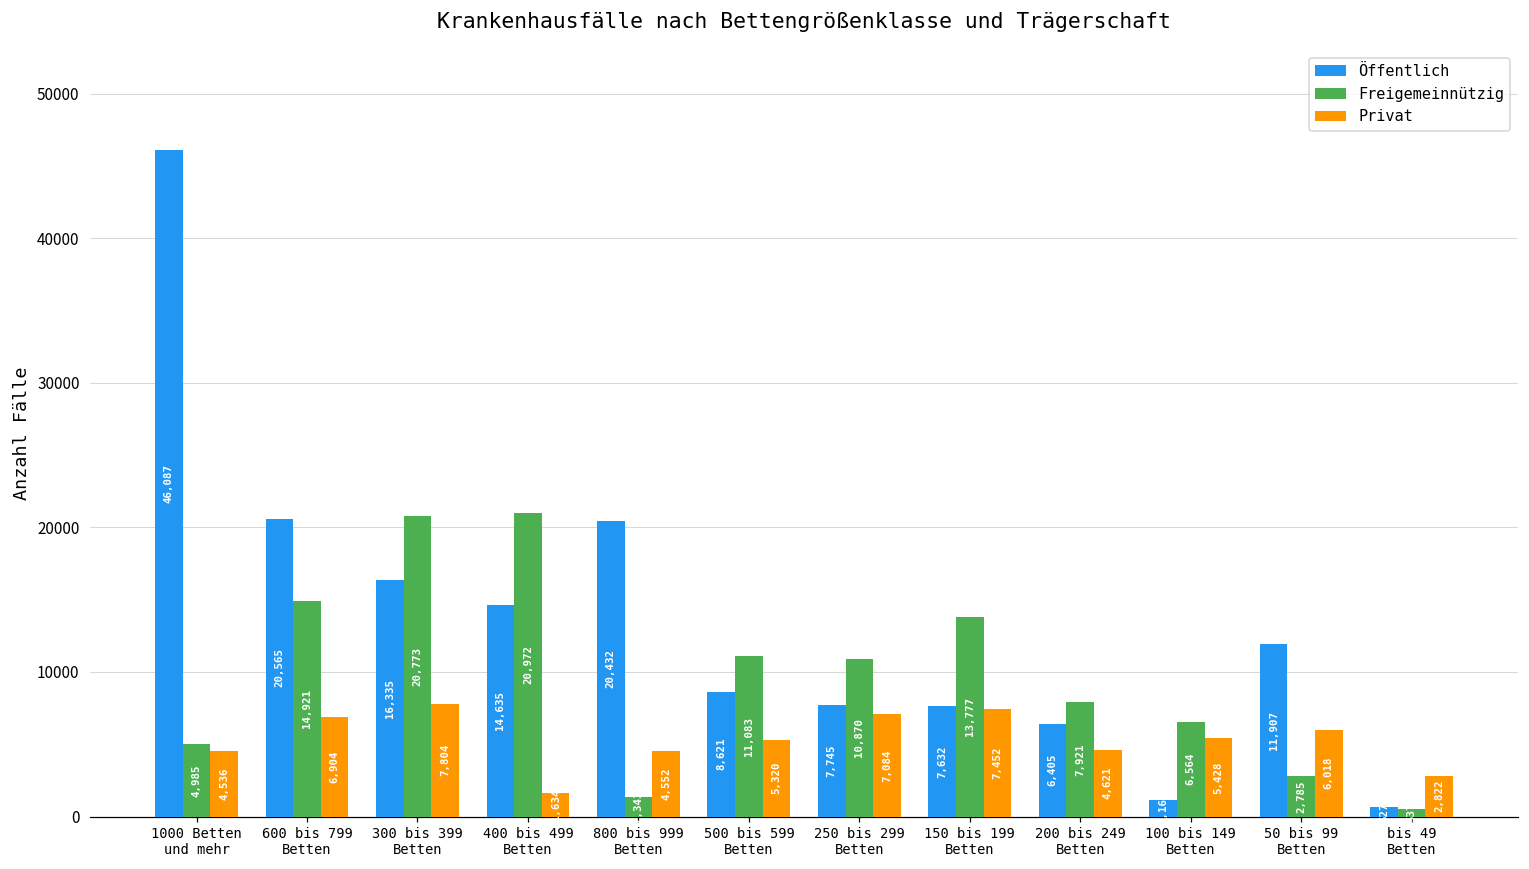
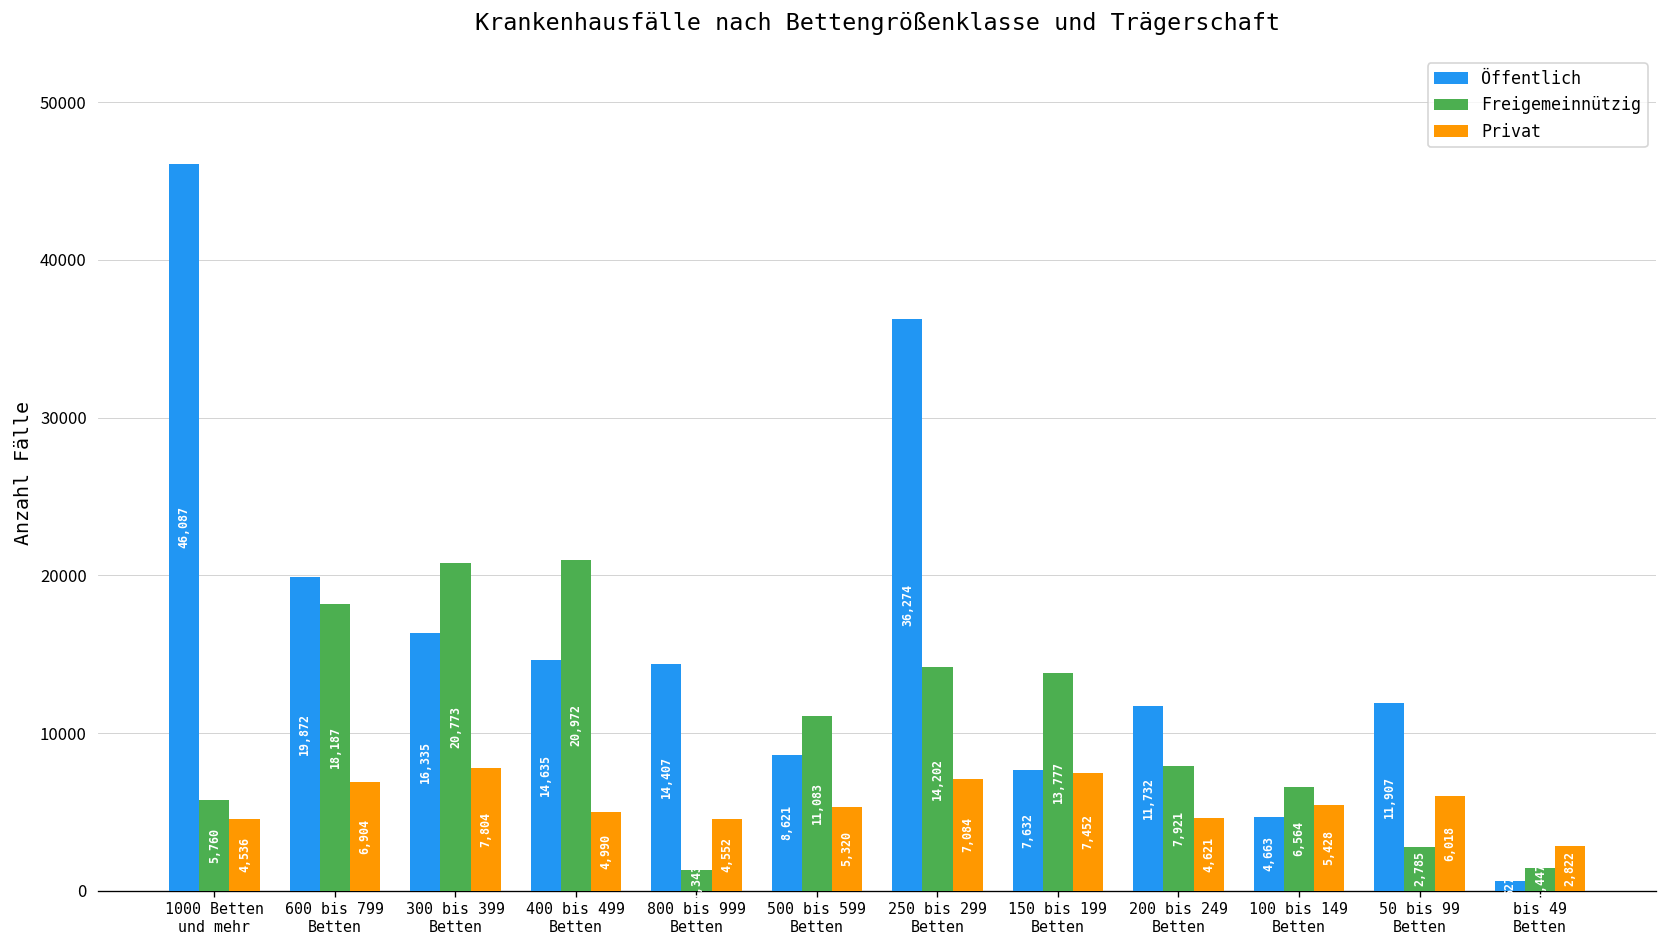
  {
    "Öffentlich": {
      "1000 Betten und mehr": "46,087",
-     "600 bis 799 Betten": "20,565",
+     "600 bis 799 Betten": "19,872",
      "300 bis 399 Betten": "16,335",
      "400 bis 499 Betten": "14,635",
-     "800 bis 999 Betten": "20,432",
+     "800 bis 999 Betten": "14,407",
      "500 bis 599 Betten": "8,621",
-     "250 bis 299 Betten": "7,745",
+     "250 bis 299 Betten": "36,274",
      "150 bis 199 Betten": "7,632",
-     "200 bis 249 Betten": "6,405",
-     "100 bis 149 Betten": "1200",
+     "200 bis 249 Betten": "11,732",
+     "100 bis 149 Betten": "4700",
      "50 bis 99 Betten": "11,907"
    },
    "Freigemeinnützig": {
-     "1000 Betten und mehr": "4,985",
-     "600 bis 799 Betten": "14,921",
+     "1000 Betten und mehr": "5,760",
+     "600 bis 799 Betten": "18,187",
      "300 bis 399 Betten": "20,773",
      "400 bis 499 Betten": "20,972",
      "800 bis 999 Betten": "1,343",
      "500 bis 599 Betten": "11,083",
-     "250 bis 299 Betten": "10,870",
+     "250 bis 299 Betten": "14,202",
      "150 bis 199 Betten": "13,777",
      "200 bis 249 Betten": "7,921",
      "100 bis 149 Betten": "6,564",
      "50 bis 99 Betten": "2,785",
-     "bis 49 Betten": "500"
+     "bis 49 Betten": "1400"
    },
    "Privat": {
      "1000 Betten und mehr": "4,536",
      "600 bis 799 Betten": "6,904",
      "300 bis 399 Betten": "7,804",
-     "400 bis 499 Betten": "1,634",
+     "400 bis 499 Betten": "4,990",
      "800 bis 999 Betten": "4,552",
      "500 bis 599 Betten": "5,320",
      "250 bis 299 Betten": "7,084",
      "150 bis 199 Betten": "7,452",
      "200 bis 249 Betten": "4,621",
      "100 bis 149 Betten": "5,428",
      "50 bis 99 Betten": "6,018",
      "bis 49 Betten": "2,822"
    }
  }
